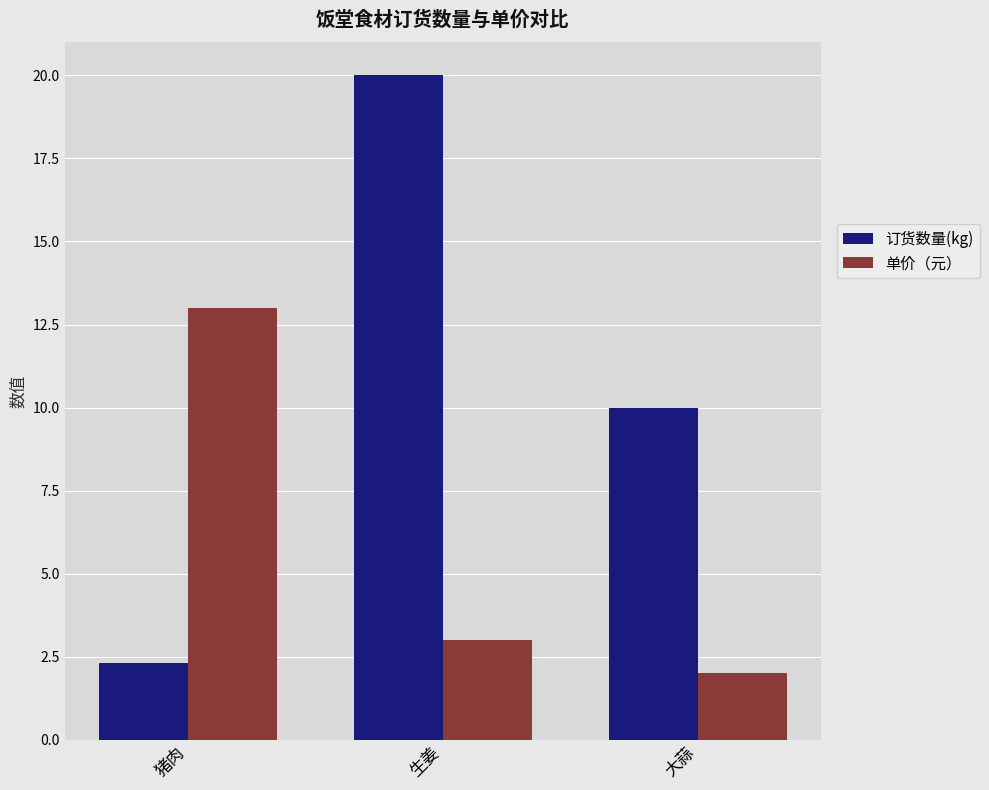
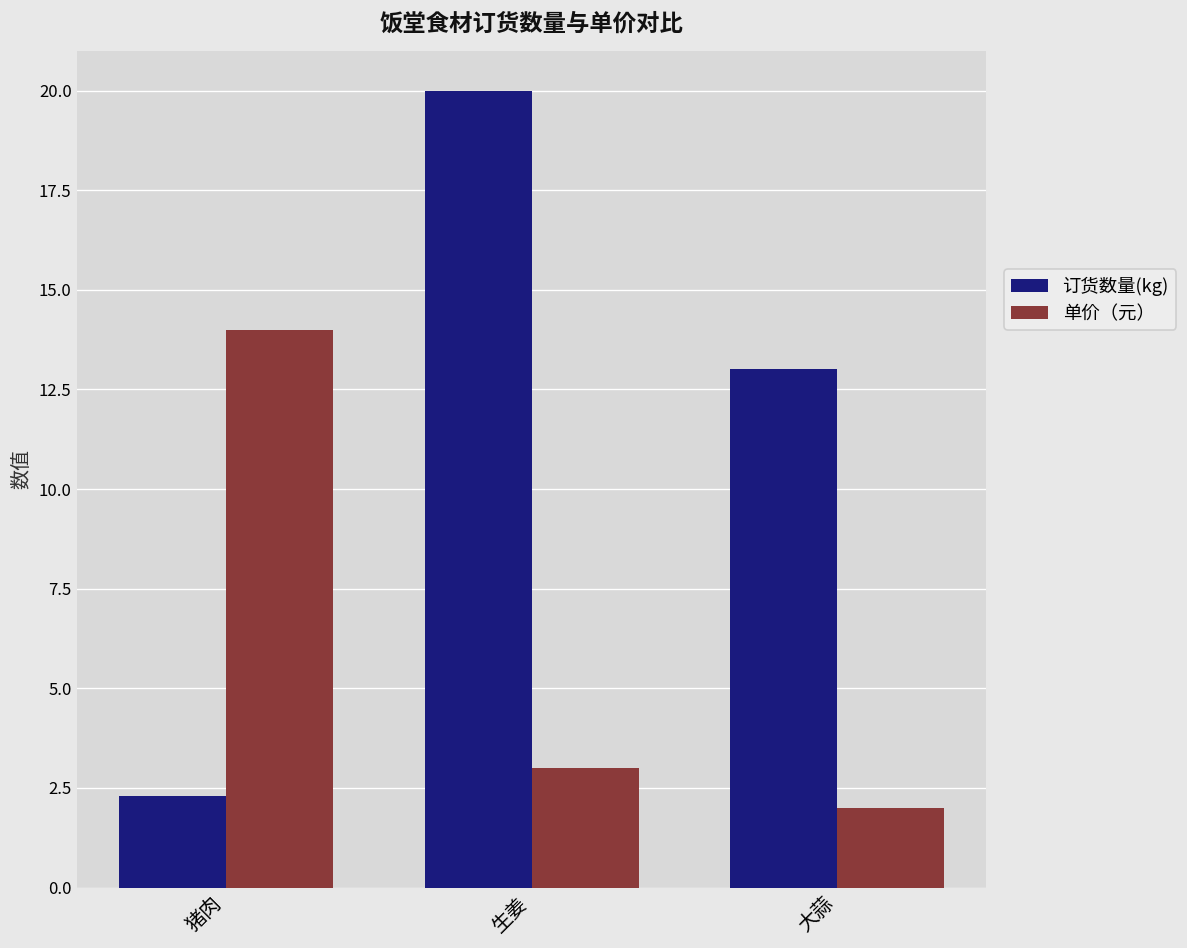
  {
    "订货数量(kg)": {
      "猪肉": 2.3,
      "生姜": 20,
-     "大蒜": 10
+     "大蒜": 13
    },
    "单价（元）": {
-     "猪肉": 13,
+     "猪肉": 14,
      "生姜": 3,
      "大蒜": 2
    }
  }
